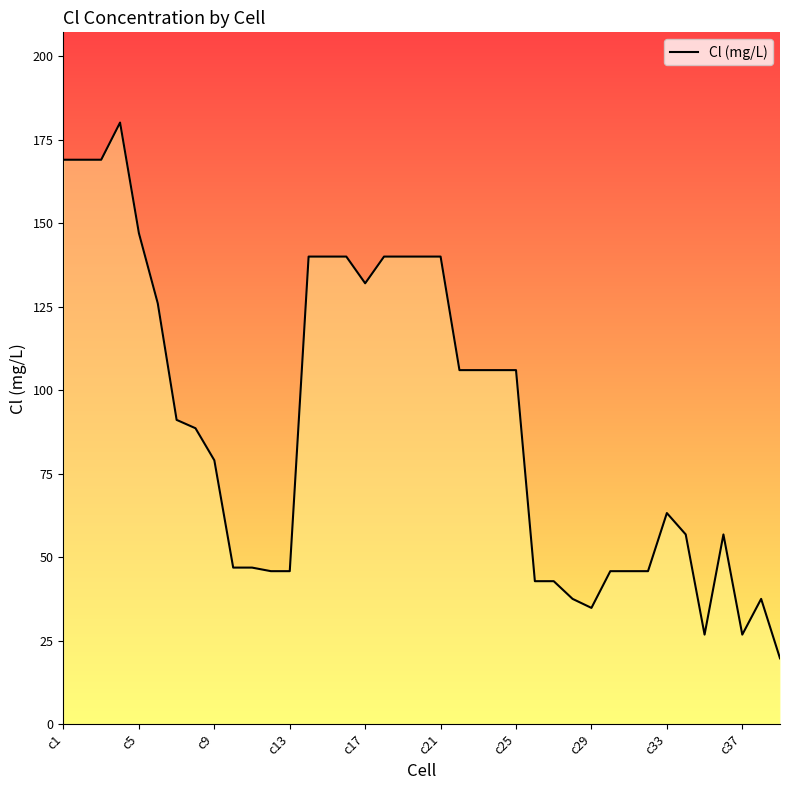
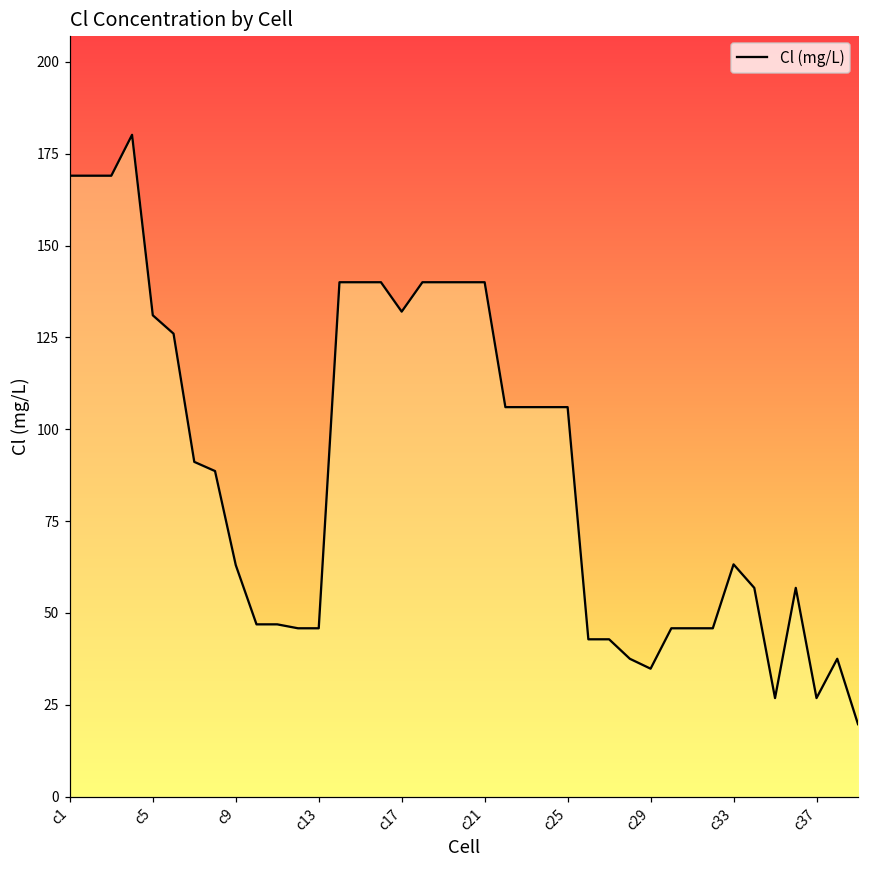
  {
    "c1": 169,
-   "c5": 147,
-   "c9": 79,
+   "c5": 131,
+   "c9": 63,
    "c13": 46,
    "c17": 132,
    "c21": 140,
    "c25": 106,
    "c29": 35,
    "c33": 63,
    "c37": 27
  }
